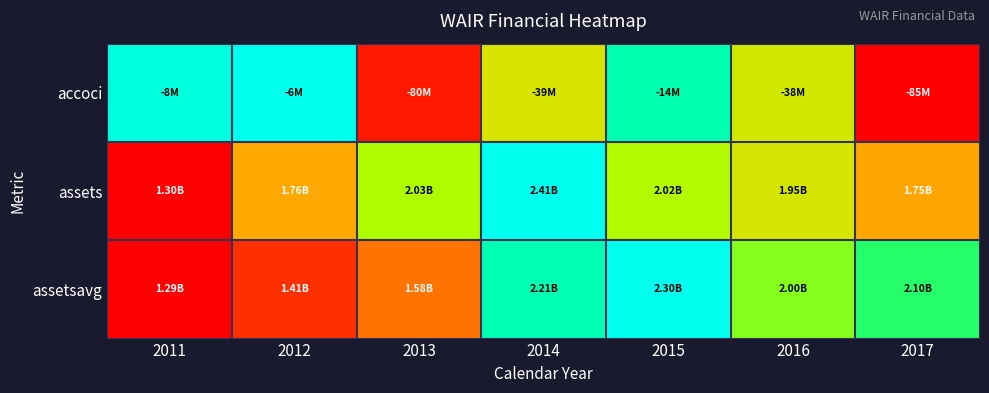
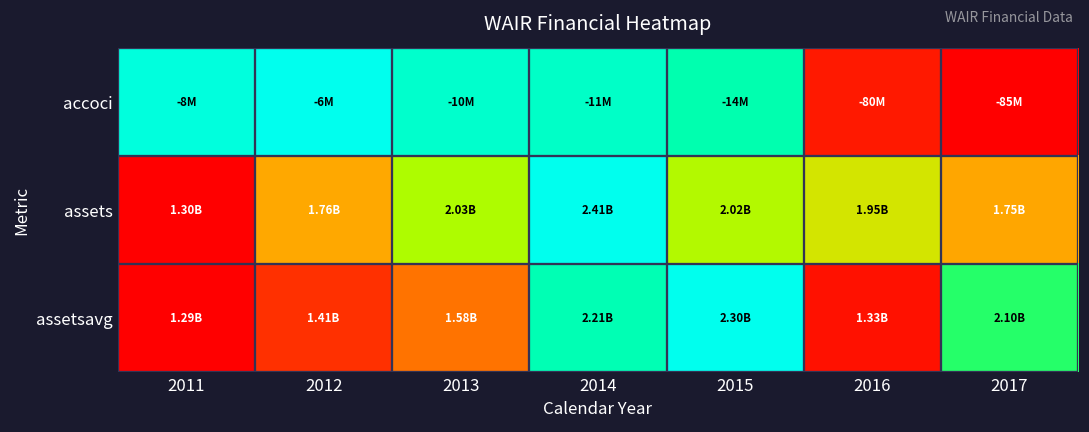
  {
    "accoci": {
      "2011": "-8M",
      "2012": "-6M",
-     "2013": "-80M",
-     "2014": "-39M",
+     "2013": "-10M",
+     "2014": "-11M",
      "2015": "-14M",
-     "2016": "-38M",
+     "2016": "-80M",
      "2017": "-85M"
    },
    "assets": {
      "2011": "1.30B",
      "2012": "1.76B",
      "2013": "2.03B",
      "2014": "2.41B",
      "2015": "2.02B",
      "2016": "1.95B",
      "2017": "1.75B"
    },
    "assetsavg": {
      "2011": "1.29B",
      "2012": "1.41B",
      "2013": "1.58B",
      "2014": "2.21B",
      "2015": "2.30B",
-     "2016": "2.00B",
+     "2016": "1.33B",
      "2017": "2.10B"
    }
  }
